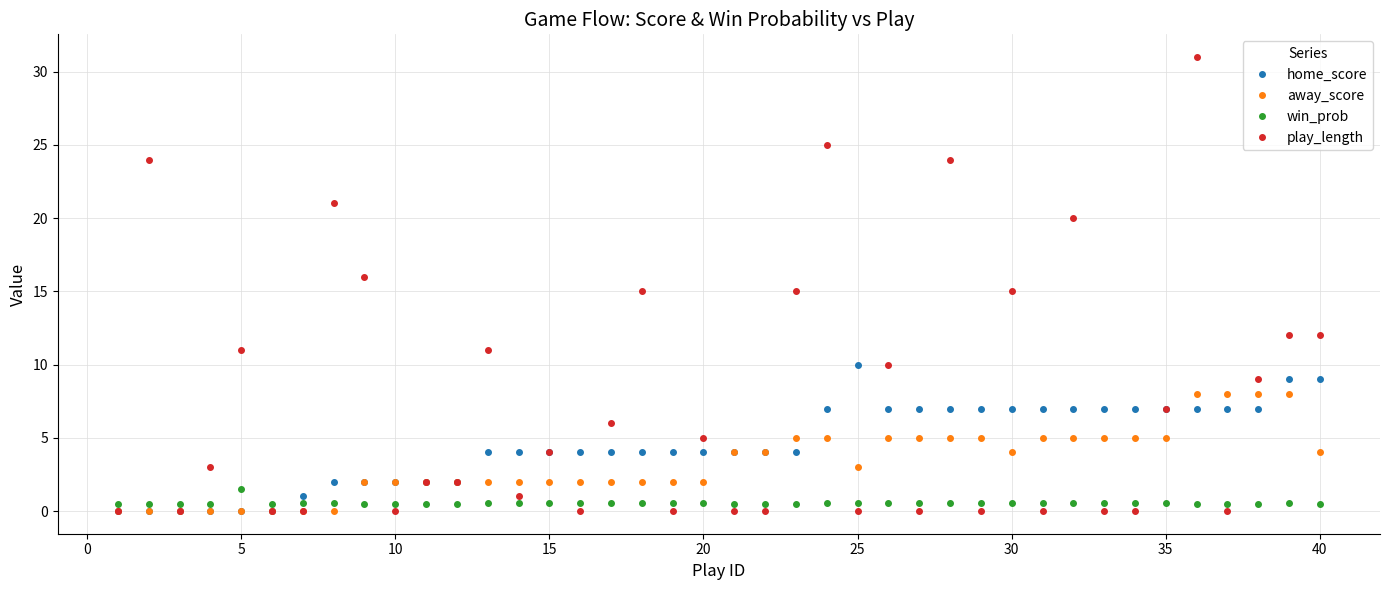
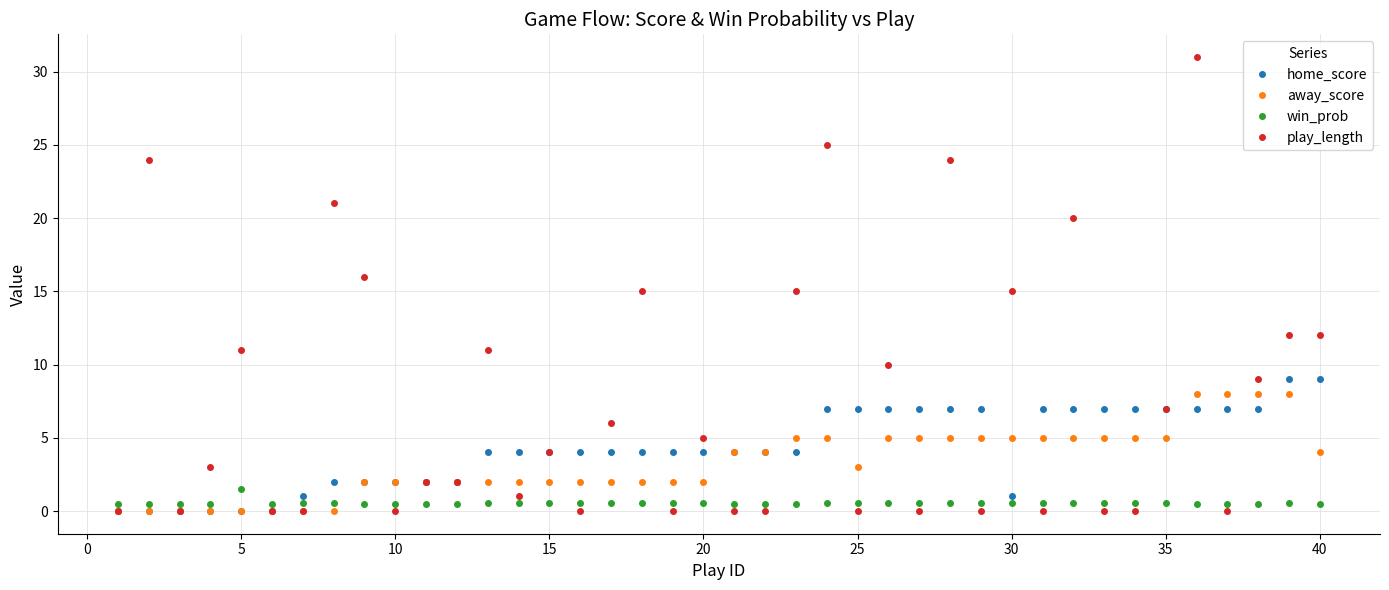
  {
    "home_score": {
      "20": 4,
-     "25": 10,
-     "30": 7,
+     "25": 7,
+     "30": 1,
      "40": 9
    },
    "away_score": {
      "15": 2,
      "20": 2,
      "25": 3,
-     "30": 4,
+     "30": 5,
      "35": 5,
      "40": 4
    },
    "win_prob": {
      "5": 1.5,
      "10": 0.5,
      "15": 0.5,
      "20": 0.5,
      "25": 0.5,
      "30": 0.5,
      "35": 0.5,
      "40": 0.5
    },
    "play_length": {
      "5": 11,
      "10": 0,
      "20": 5,
      "25": 0,
      "30": 15,
      "40": 12
    }
  }
